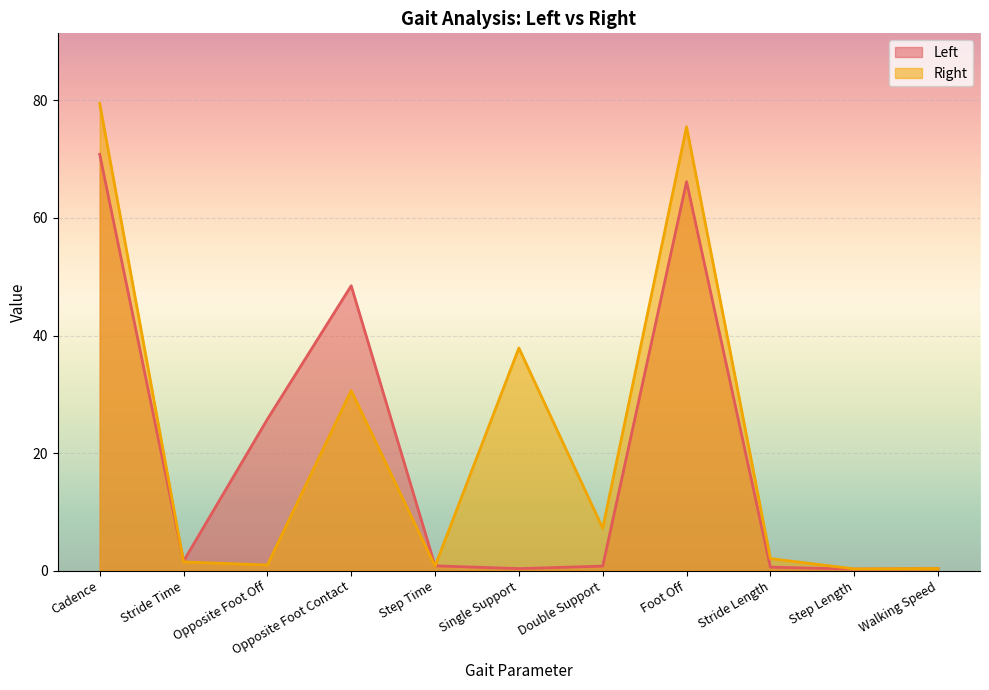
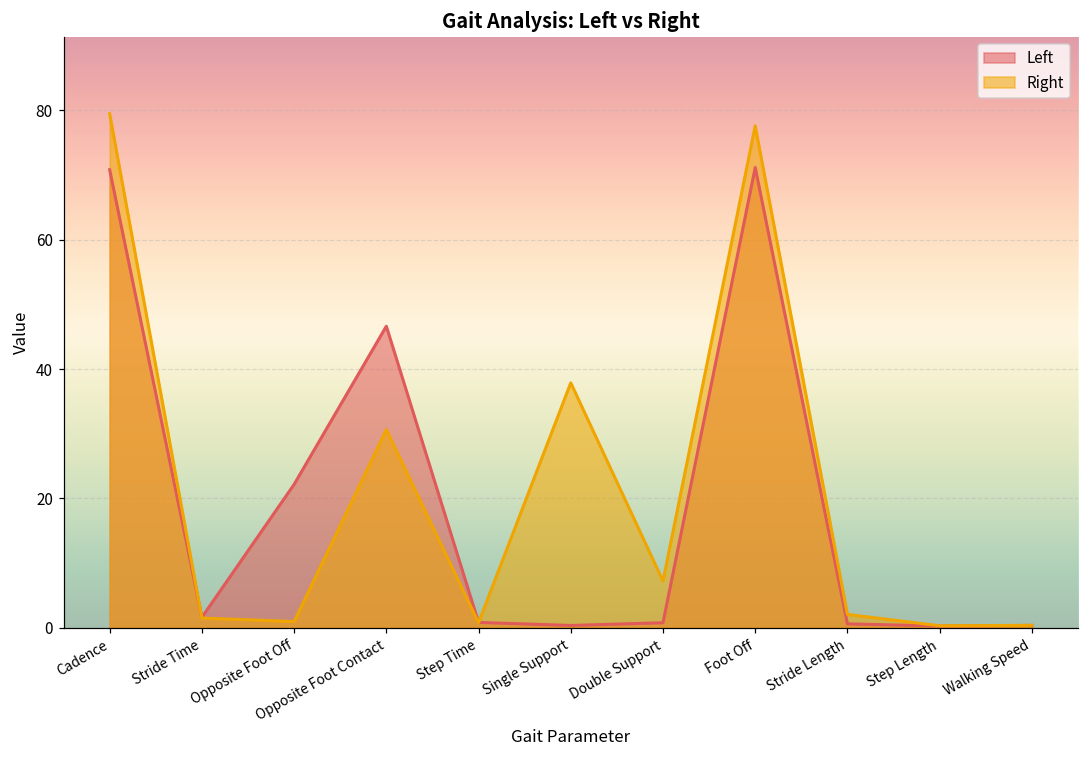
  {
    "Left": {
      "Cadence": 71,
-     "Opposite Foot Off": 26,
-     "Opposite Foot Contact": 48,
+     "Opposite Foot Off": 22,
+     "Opposite Foot Contact": 47,
      "Single Support": 0,
      "Double Support": 1,
-     "Foot Off": 66,
+     "Foot Off": 71,
      "Stride Length": 1
    },
    "Right": {
      "Cadence": 79,
      "Opposite Foot Off": 1,
      "Opposite Foot Contact": 31,
      "Single Support": 38,
      "Double Support": 7,
-     "Foot Off": 75,
+     "Foot Off": 78,
      "Stride Length": 2
    }
  }
